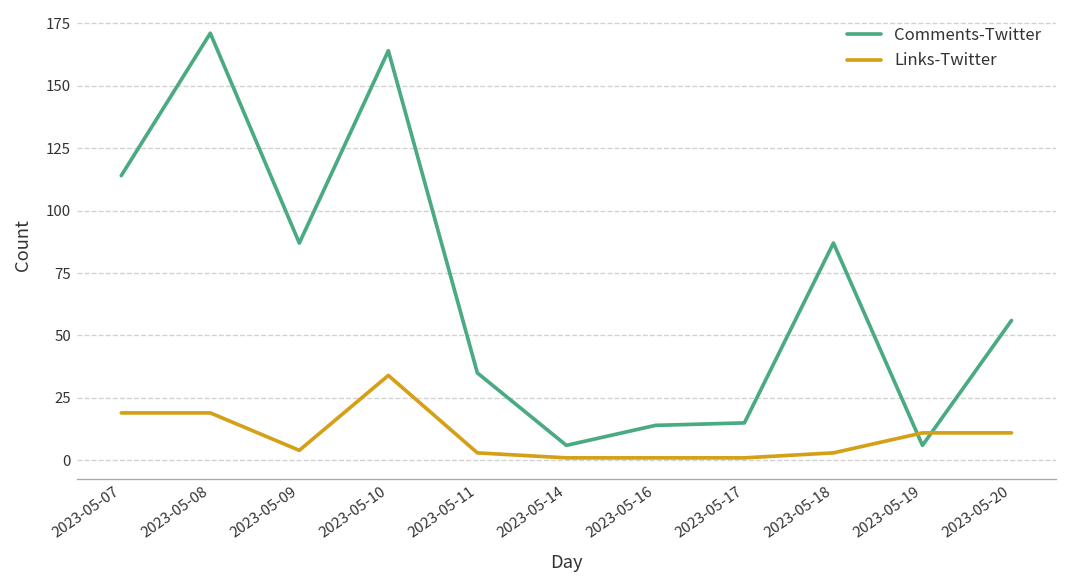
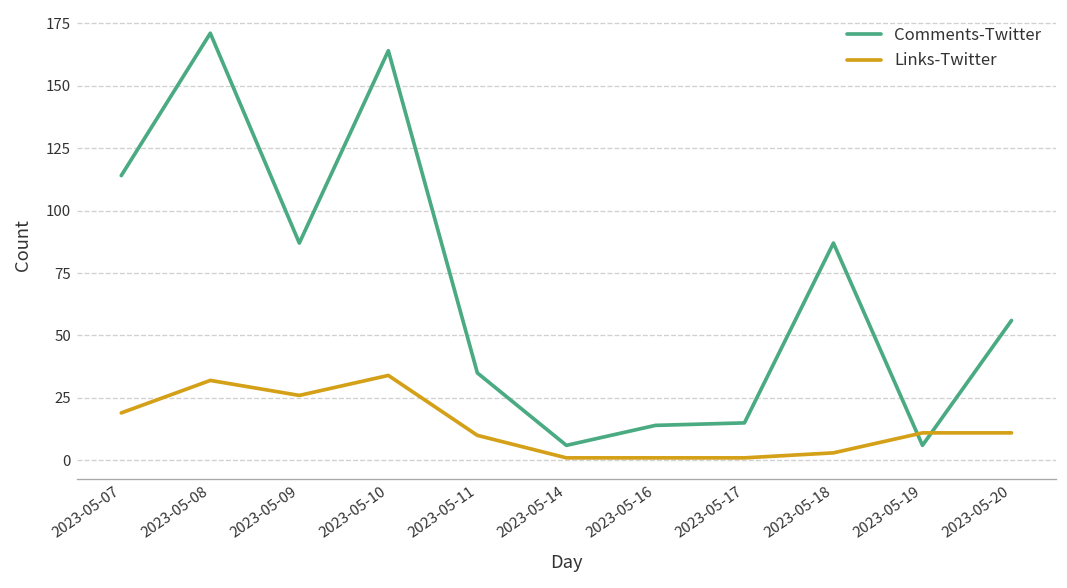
  {
    "Comments-Twitter": {
      "2023-05-07": 114,
      "2023-05-08": 171,
      "2023-05-09": 87,
      "2023-05-10": 164,
      "2023-05-11": 35,
      "2023-05-14": 6,
      "2023-05-16": 14,
      "2023-05-17": 15,
      "2023-05-18": 87,
      "2023-05-19": 6,
      "2023-05-20": 56
    },
    "Links-Twitter": {
      "2023-05-07": 19,
-     "2023-05-08": 19,
-     "2023-05-09": 4,
+     "2023-05-08": 32,
+     "2023-05-09": 26,
      "2023-05-10": 34,
-     "2023-05-11": 3,
+     "2023-05-11": 10,
      "2023-05-14": 1,
      "2023-05-16": 1,
      "2023-05-17": 1,
      "2023-05-18": 3,
      "2023-05-19": 11,
      "2023-05-20": 11
    }
  }
